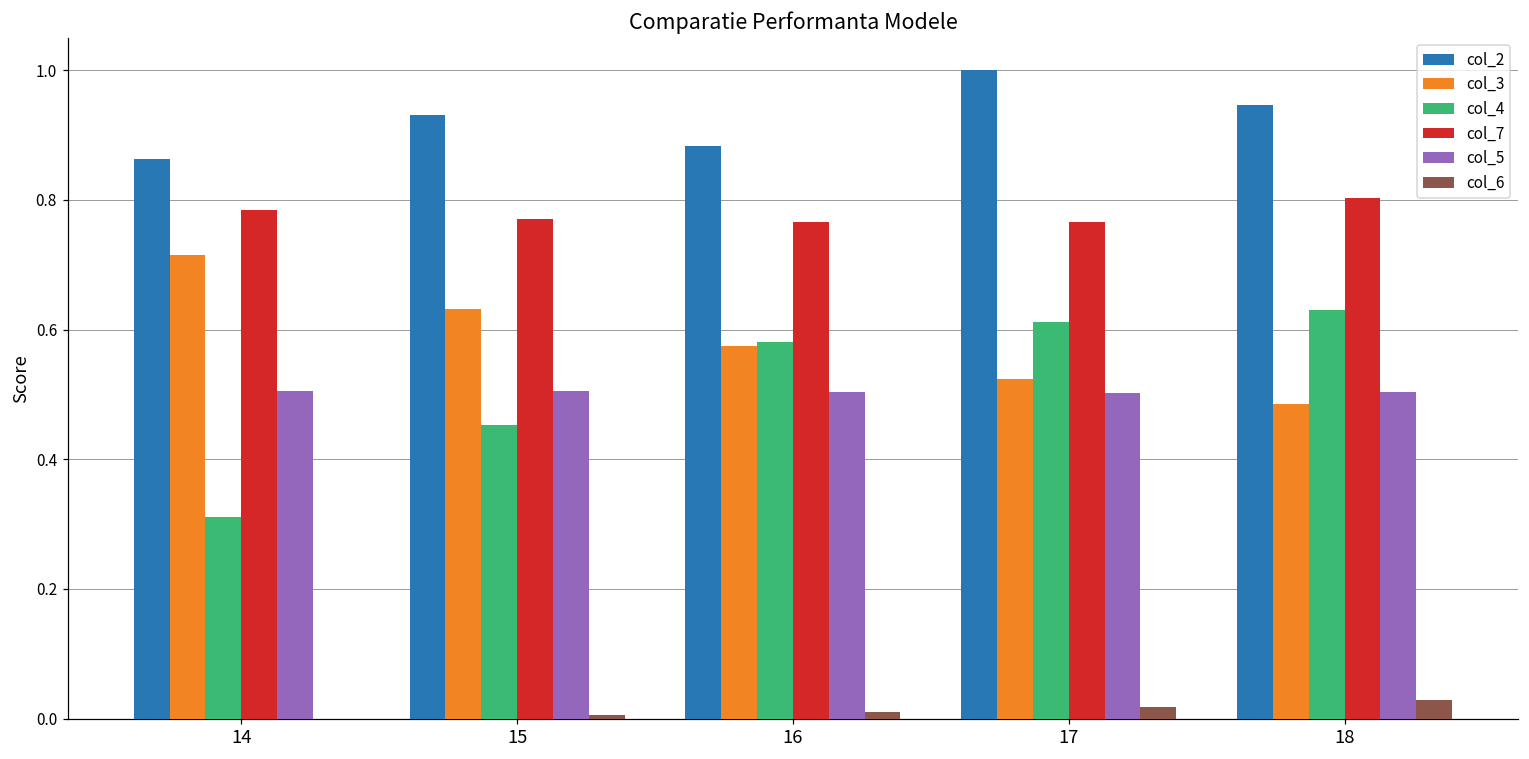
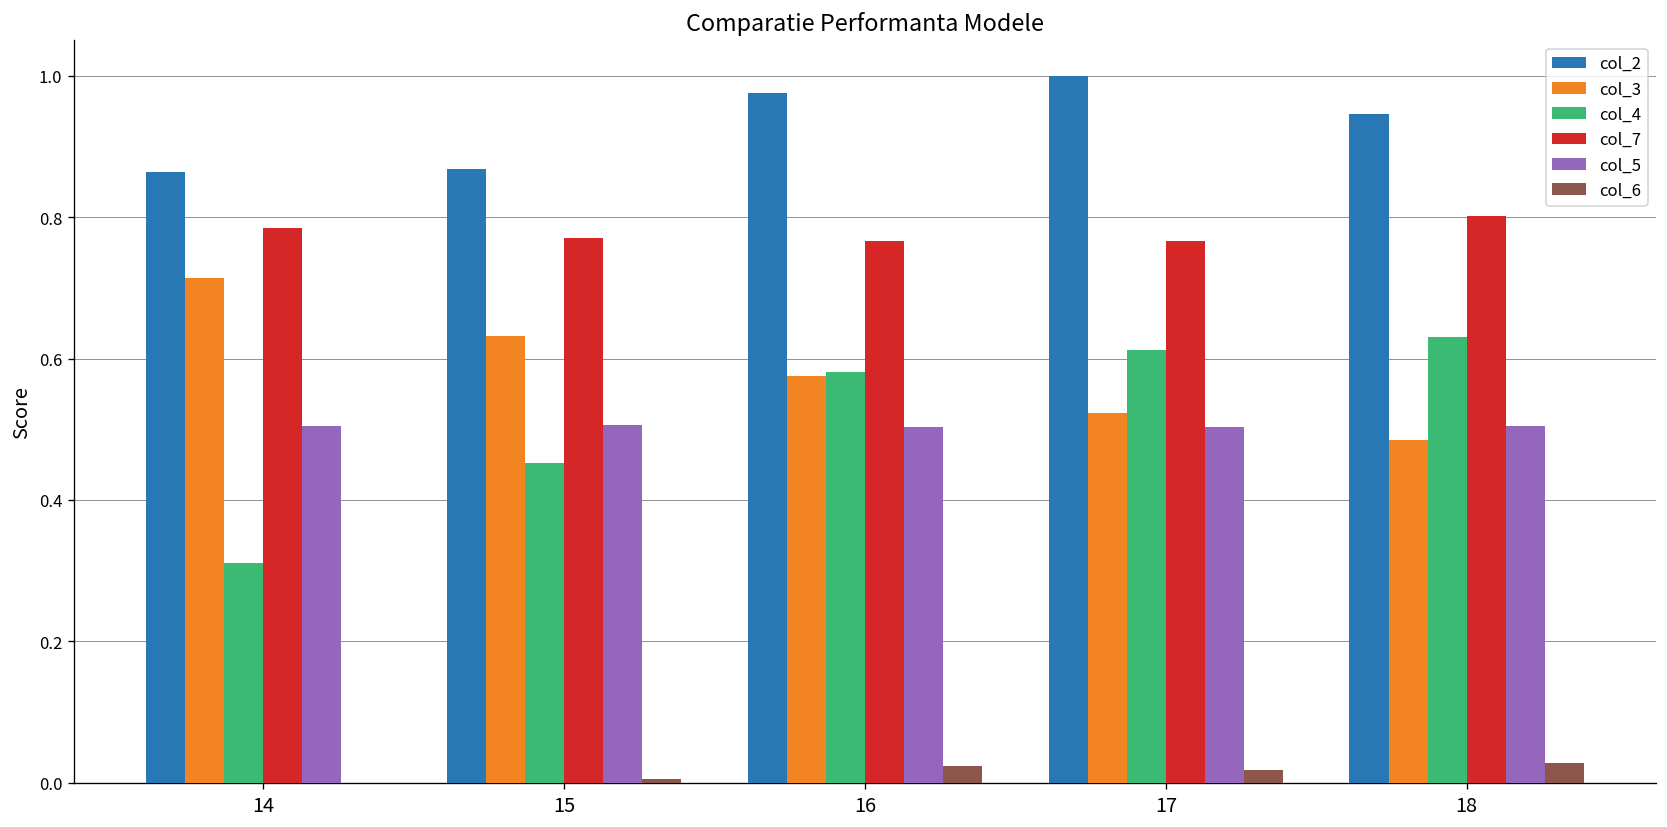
  {
    "col_2": {
      "14": 0.86,
-     "15": 0.93,
-     "16": 0.88,
+     "15": 0.87,
+     "16": 0.97,
      "17": 1.00,
      "18": 0.95
    },
    "col_3": {
      "14": 0.71,
      "15": 0.63,
      "16": 0.58,
      "17": 0.52,
      "18": 0.48
    },
    "col_4": {
      "14": 0.31,
      "15": 0.45,
      "16": 0.58,
      "17": 0.61,
      "18": 0.63
    },
    "col_7": {
      "14": 0.78,
      "15": 0.77,
      "16": 0.77,
      "17": 0.77,
      "18": 0.80
    },
    "col_5": {
      "14": 0.50,
      "15": 0.51,
      "16": 0.50,
      "17": 0.50,
      "18": 0.50
    },
    "col_6": {
      "14": 0.00,
      "15": 0.00,
-     "16": 0.01,
+     "16": 0.02,
      "17": 0.02,
      "18": 0.03
    }
  }
